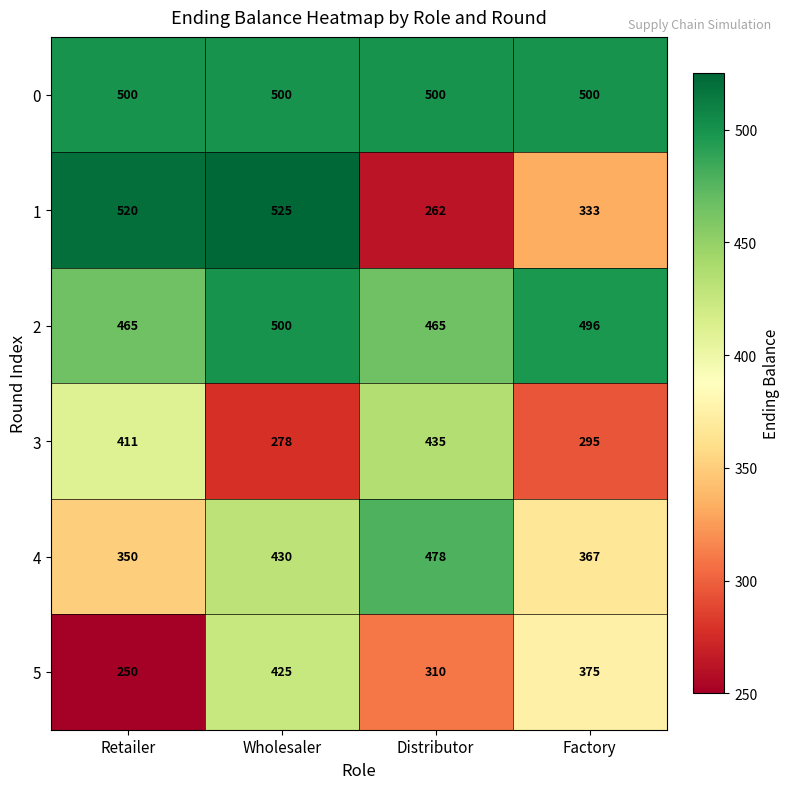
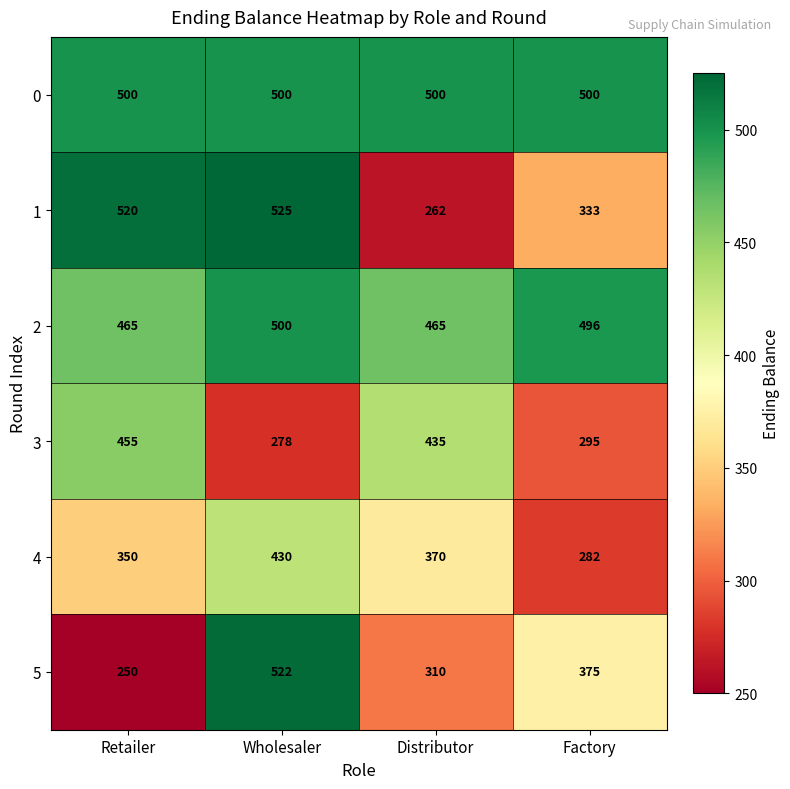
  {
    "0": {
      "Retailer": 500,
      "Wholesaler": 500,
      "Distributor": 500,
      "Factory": 500
    },
    "1": {
      "Retailer": 520,
      "Wholesaler": 525,
      "Distributor": 262,
      "Factory": 333
    },
    "2": {
      "Retailer": 465,
      "Wholesaler": 500,
      "Distributor": 465,
      "Factory": 496
    },
    "3": {
-     "Retailer": 411,
+     "Retailer": 455,
      "Wholesaler": 278,
      "Distributor": 435,
      "Factory": 295
    },
    "4": {
      "Retailer": 350,
      "Wholesaler": 430,
-     "Distributor": 478,
-     "Factory": 367
+     "Distributor": 370,
+     "Factory": 282
    },
    "5": {
      "Retailer": 250,
-     "Wholesaler": 425,
+     "Wholesaler": 522,
      "Distributor": 310,
      "Factory": 375
    }
  }
